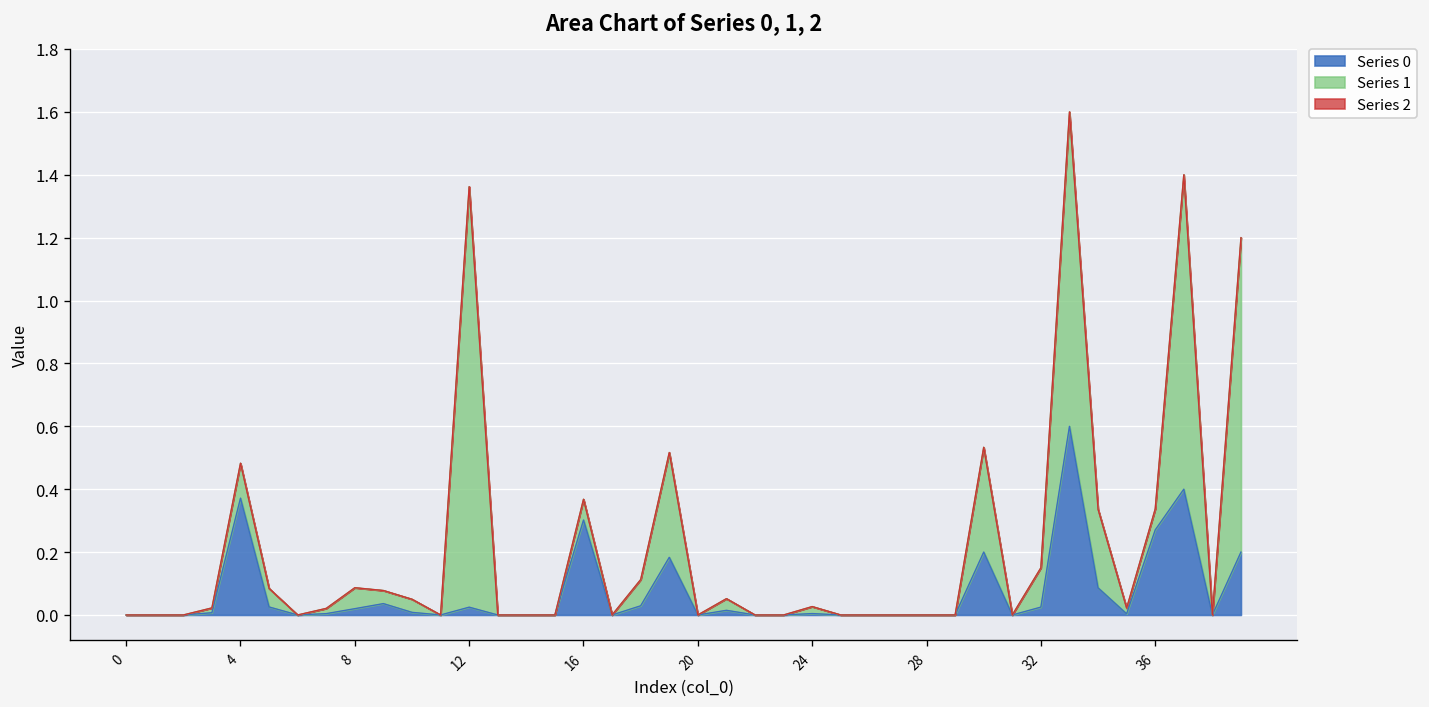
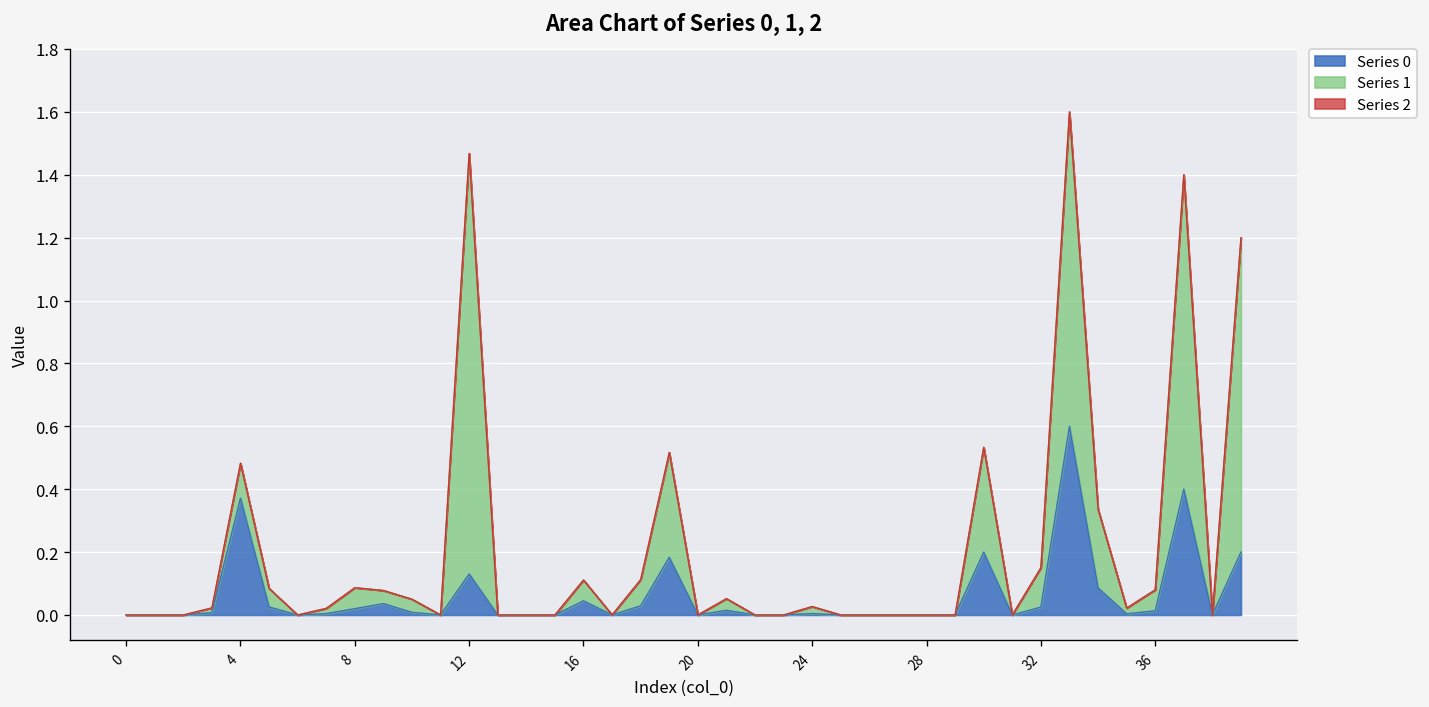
  {
    "Series 0": {
      "4": 0.37,
      "8": 0.02,
-     "12": 0.02,
-     "16": 0.30,
+     "12": 0.13,
+     "16": 0.05,
      "24": 0.00,
      "32": 0.03,
-     "36": 0.27
+     "36": 0.01
    }
  }
